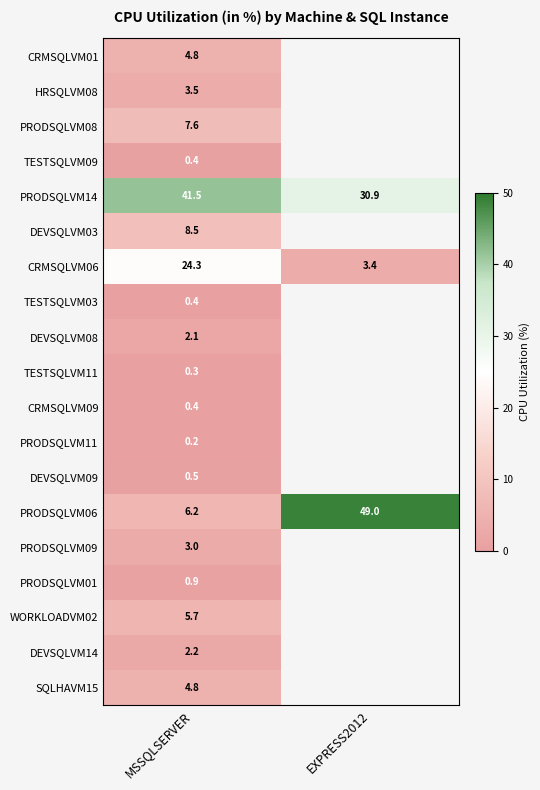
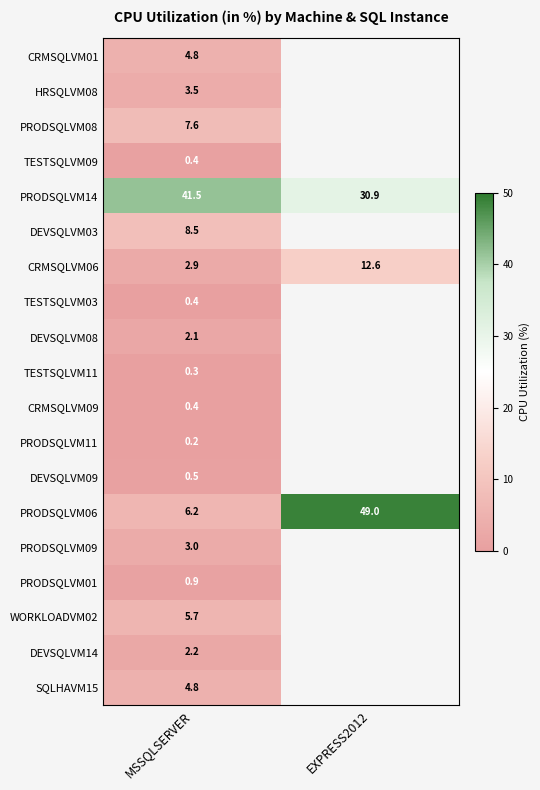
  {
    "CRMSQLVM01": {
      "MSSQLSERVER": 4.8
    },
    "HRSQLVM08": {
      "MSSQLSERVER": 3.5
    },
    "PRODSQLVM08": {
      "MSSQLSERVER": 7.6
    },
    "TESTSQLVM09": {
      "MSSQLSERVER": 0.4
    },
    "PRODSQLVM14": {
      "MSSQLSERVER": 41.5,
      "EXPRESS2012": 30.9
    },
    "DEVSQLVM03": {
      "MSSQLSERVER": 8.5
    },
    "CRMSQLVM06": {
-     "MSSQLSERVER": 24.3,
-     "EXPRESS2012": 3.4
+     "MSSQLSERVER": 2.9,
+     "EXPRESS2012": 12.6
    },
    "TESTSQLVM03": {
      "MSSQLSERVER": 0.4
    },
    "DEVSQLVM08": {
      "MSSQLSERVER": 2.1
    },
    "TESTSQLVM11": {
      "MSSQLSERVER": 0.3
    },
    "CRMSQLVM09": {
      "MSSQLSERVER": 0.4
    },
    "PRODSQLVM11": {
      "MSSQLSERVER": 0.2
    },
    "DEVSQLVM09": {
      "MSSQLSERVER": 0.5
    },
    "PRODSQLVM06": {
      "MSSQLSERVER": 6.2,
      "EXPRESS2012": 49.0
    },
    "PRODSQLVM09": {
      "MSSQLSERVER": 3.0
    },
    "PRODSQLVM01": {
      "MSSQLSERVER": 0.9
    },
    "WORKLOADVM02": {
      "MSSQLSERVER": 5.7
    },
    "DEVSQLVM14": {
      "MSSQLSERVER": 2.2
    },
    "SQLHAVM15": {
      "MSSQLSERVER": 4.8
    }
  }
